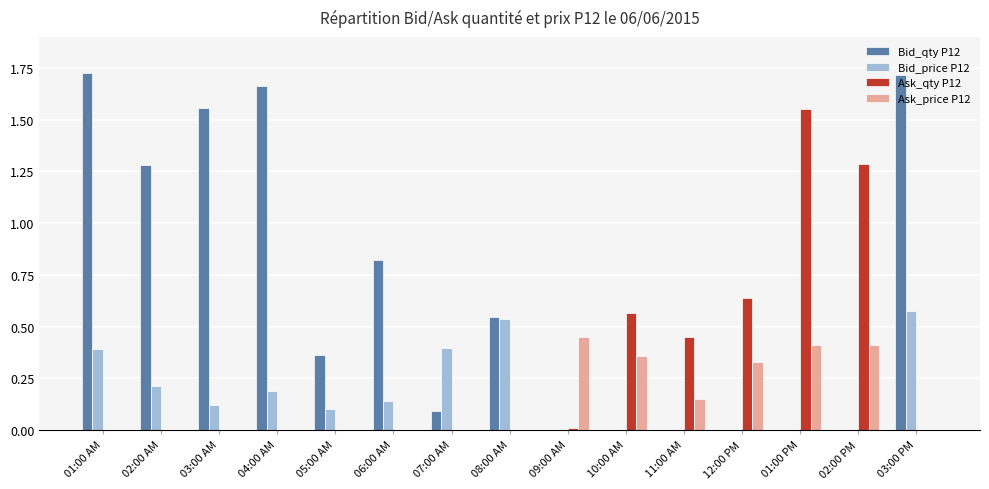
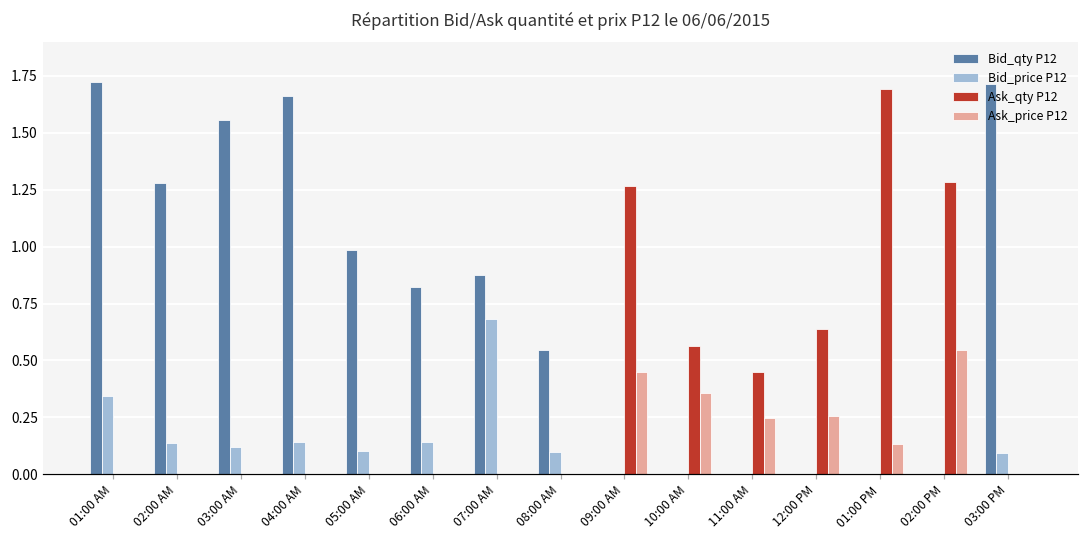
  {
    "Bid_qty P12": {
      "01:00 AM": 1.72,
      "02:00 AM": 1.28,
      "03:00 AM": 1.55,
      "04:00 AM": 1.66,
-     "05:00 AM": 0.37,
+     "05:00 AM": 0.99,
      "06:00 AM": 0.82,
-     "07:00 AM": 0.09,
+     "07:00 AM": 0.87,
      "08:00 AM": 0.54,
      "09:00 AM": 0.00,
      "10:00 AM": 0.00,
      "11:00 AM": 0.00,
      "12:00 PM": 0.00,
      "01:00 PM": 0.00,
      "02:00 PM": 0.00,
      "03:00 PM": 1.71
    },
    "Bid_price P12": {
-     "01:00 AM": 0.39,
-     "02:00 AM": 0.21,
+     "01:00 AM": 0.34,
+     "02:00 AM": 0.14,
      "03:00 AM": 0.12,
-     "04:00 AM": 0.19,
+     "04:00 AM": 0.14,
      "05:00 AM": 0.10,
      "06:00 AM": 0.14,
-     "07:00 AM": 0.40,
-     "08:00 AM": 0.54,
+     "07:00 AM": 0.68,
+     "08:00 AM": 0.10,
      "09:00 AM": 0.00,
      "10:00 AM": 0.00,
      "11:00 AM": 0.00,
      "12:00 PM": 0.00,
      "01:00 PM": 0.00,
      "02:00 PM": 0.00,
-     "03:00 PM": 0.57
+     "03:00 PM": 0.09
    },
    "Ask_qty P12": {
      "01:00 AM": 0.00,
      "02:00 AM": 0.00,
      "03:00 AM": 0.00,
      "04:00 AM": 0.00,
      "05:00 AM": 0.00,
      "06:00 AM": 0.00,
      "07:00 AM": 0.00,
      "08:00 AM": 0.00,
-     "09:00 AM": 0.01,
+     "09:00 AM": 1.26,
      "10:00 AM": 0.57,
      "11:00 AM": 0.45,
      "12:00 PM": 0.64,
-     "01:00 PM": 1.55,
+     "01:00 PM": 1.69,
      "02:00 PM": 1.29,
      "03:00 PM": 0.00
    },
    "Ask_price P12": {
      "01:00 AM": 0.00,
      "02:00 AM": 0.00,
      "03:00 AM": 0.00,
      "04:00 AM": 0.00,
      "05:00 AM": 0.00,
      "06:00 AM": 0.00,
      "07:00 AM": 0.00,
      "08:00 AM": 0.00,
      "09:00 AM": 0.45,
      "10:00 AM": 0.36,
-     "11:00 AM": 0.15,
-     "12:00 PM": 0.33,
-     "01:00 PM": 0.41,
-     "02:00 PM": 0.41,
+     "11:00 AM": 0.25,
+     "12:00 PM": 0.26,
+     "01:00 PM": 0.13,
+     "02:00 PM": 0.55,
      "03:00 PM": 0.00
    }
  }
